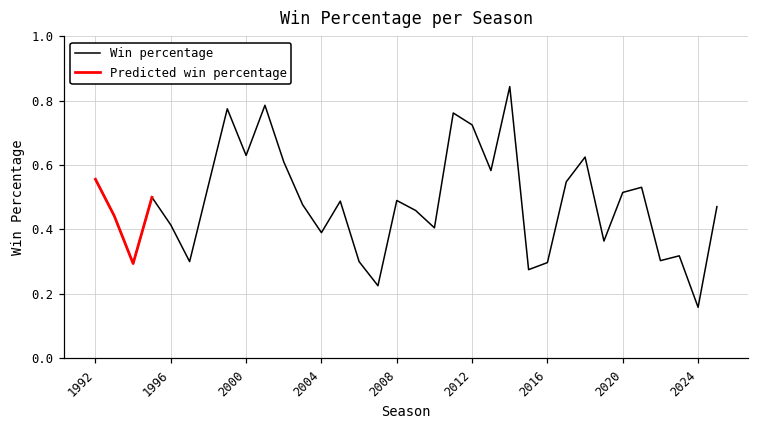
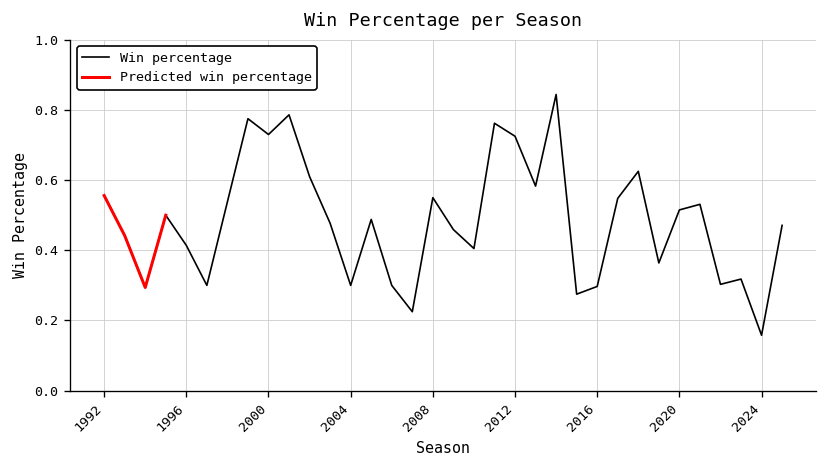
  {
    "Win percentage": {
      "1996": 0.41,
-     "2000": 0.63,
-     "2004": 0.39,
-     "2008": 0.49,
+     "2000": 0.73,
+     "2004": 0.30,
+     "2008": 0.55,
      "2012": 0.73,
      "2016": 0.30,
      "2020": 0.52,
      "2024": 0.16
    }
  }
